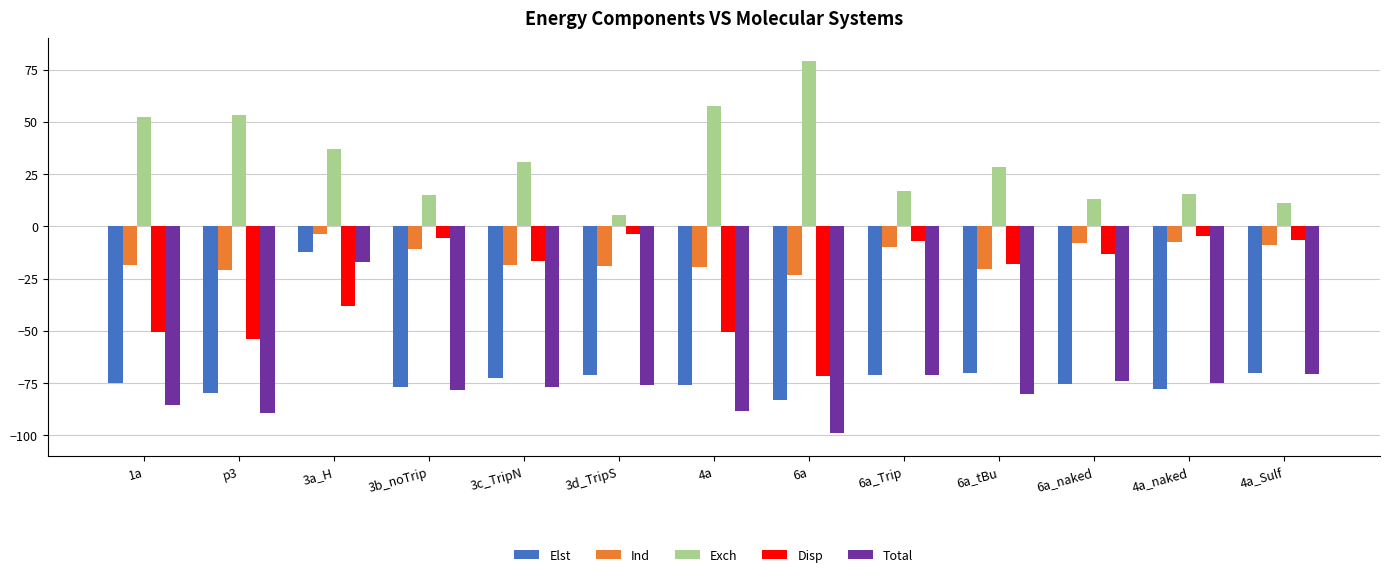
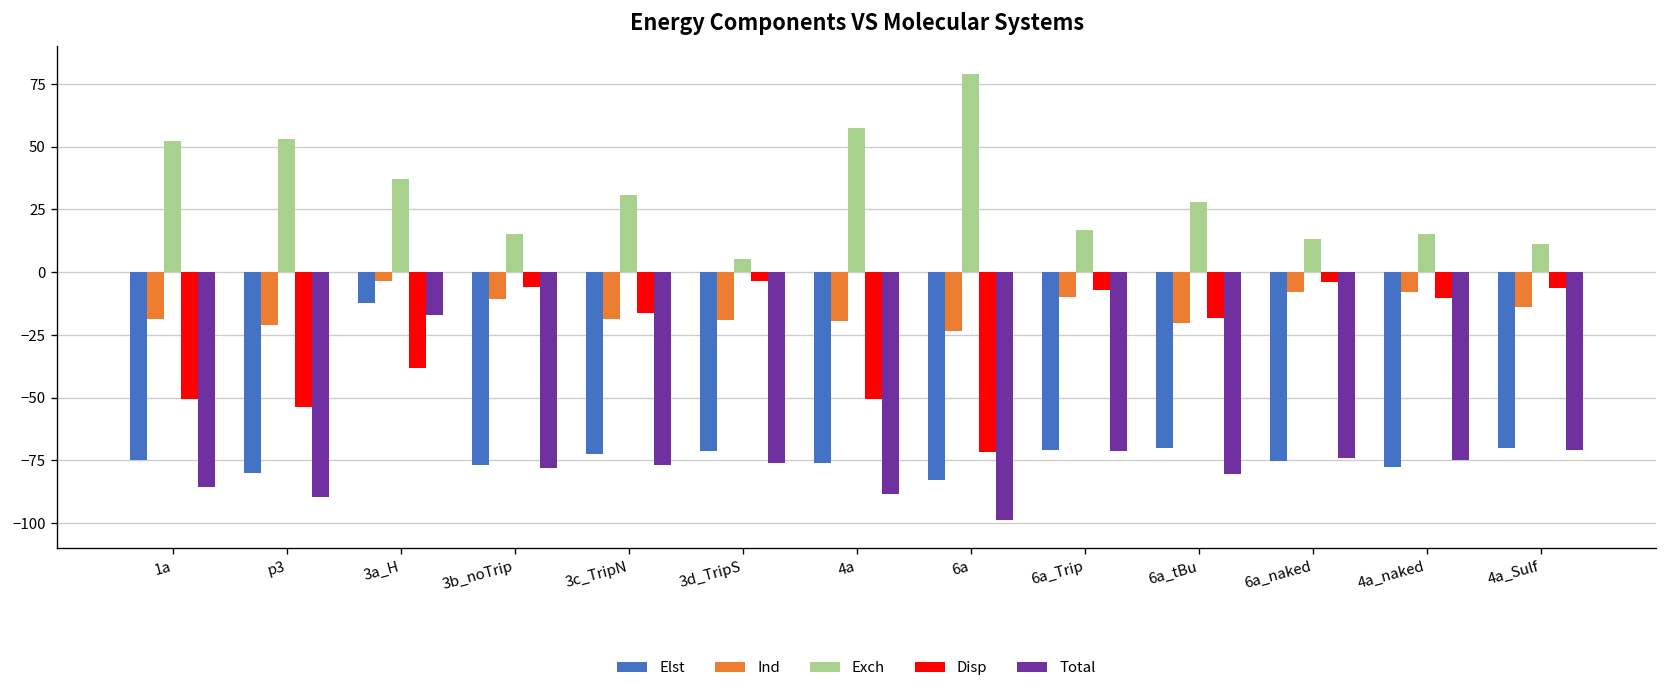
  {
    "Elst": {
      "1a": -75,
      "p3": -80,
      "3a_H": -12,
      "3b_noTrip": -77,
      "3c_TripN": -73,
      "3d_TripS": -71,
      "4a": -76,
      "6a": -83,
      "6a_Trip": -71,
      "6a_tBu": -70,
      "6a_naked": -75,
      "4a_naked": -78,
      "4a_Sulf": -70
    },
    "Ind": {
      "1a": -19,
      "p3": -21,
      "3a_H": -4,
      "3b_noTrip": -11,
      "3c_TripN": -19,
      "3d_TripS": -19,
      "4a": -19,
      "6a": -23,
      "6a_Trip": -10,
      "6a_tBu": -20,
      "6a_naked": -8,
      "4a_naked": -8,
-     "4a_Sulf": -9
+     "4a_Sulf": -14
    },
    "Exch": {
      "1a": 52,
      "p3": 53,
      "3a_H": 37,
      "3b_noTrip": 15,
      "3c_TripN": 31,
      "3d_TripS": 5,
      "4a": 58,
      "6a": 79,
      "6a_Trip": 17,
      "6a_tBu": 28,
      "6a_naked": 13,
      "4a_naked": 15,
      "4a_Sulf": 11
    },
    "Disp": {
      "1a": -50,
      "p3": -54,
      "3a_H": -38,
      "3b_noTrip": -6,
      "3c_TripN": -16,
      "3d_TripS": -4,
      "4a": -51,
      "6a": -72,
      "6a_Trip": -7,
      "6a_tBu": -18,
-     "6a_naked": -13,
-     "4a_naked": -5,
+     "6a_naked": -4,
+     "4a_naked": -10,
      "4a_Sulf": -6
    },
    "Total": {
      "1a": -86,
      "p3": -89,
      "3a_H": -17,
      "3b_noTrip": -78,
      "3c_TripN": -77,
      "3d_TripS": -76,
      "4a": -89,
      "6a": -99,
      "6a_Trip": -71,
      "6a_tBu": -80,
      "6a_naked": -74,
      "4a_naked": -75,
      "4a_Sulf": -71
    }
  }
